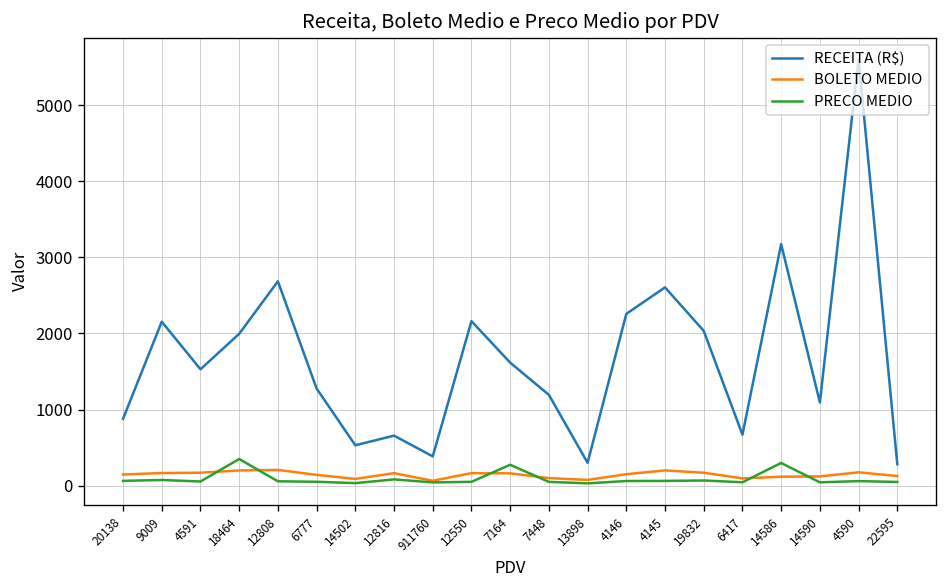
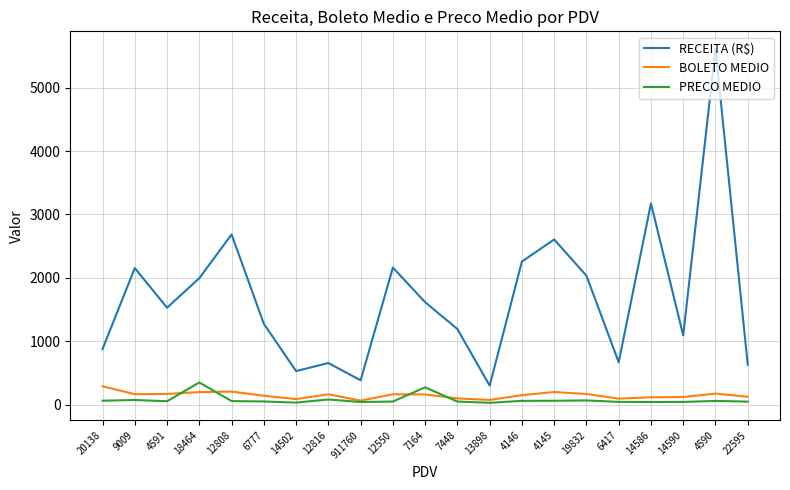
  {
    "RECEITA (R$)": {
      "20138": 900,
      "9009": 2200,
      "4591": 1500,
      "18464": 2000,
      "12808": 2700,
      "6777": 1300,
      "14502": 500,
      "12816": 700,
      "911760": 400,
      "12550": 2200,
      "7164": 1600,
      "7448": 1200,
      "13898": 300,
      "4146": 2300,
      "4145": 2600,
      "19832": 2000,
      "6417": 700,
      "14586": 3200,
      "14590": 1100,
-     "22595": 300
+     "22595": 600
    },
    "BOLETO MEDIO": {
-     "20138": 100,
+     "20138": 300,
      "9009": 200,
      "4591": 200,
      "18464": 200,
      "12808": 200,
      "6777": 100,
      "14502": 100,
      "12816": 200,
      "12550": 200,
      "7164": 200,
      "7448": 100,
      "13898": 100,
      "4146": 200,
      "4145": 200,
      "19832": 200,
      "6417": 100,
      "14586": 100,
      "14590": 100,
      "4590": 200,
      "22595": 100
    },
    "PRECO MEDIO": {
      "20138": 100,
      "9009": 100,
      "4591": 100,
      "18464": 400,
      "12808": 100,
      "6777": 100,
      "14502": 0,
      "12816": 100,
      "12550": 100,
      "7164": 300,
      "7448": 0,
      "13898": 0,
      "4146": 100,
      "4145": 100,
      "19832": 100,
      "6417": 0,
-     "14586": 300,
+     "14586": 0,
      "14590": 0,
      "4590": 100,
      "22595": 0
    }
  }
